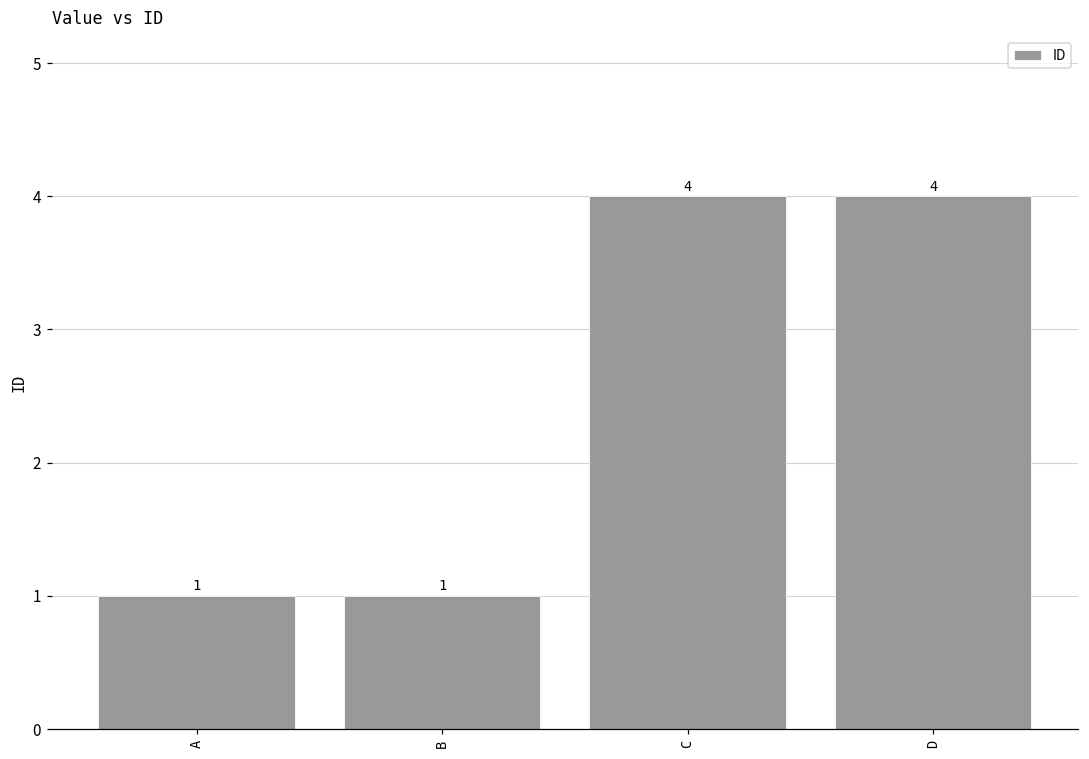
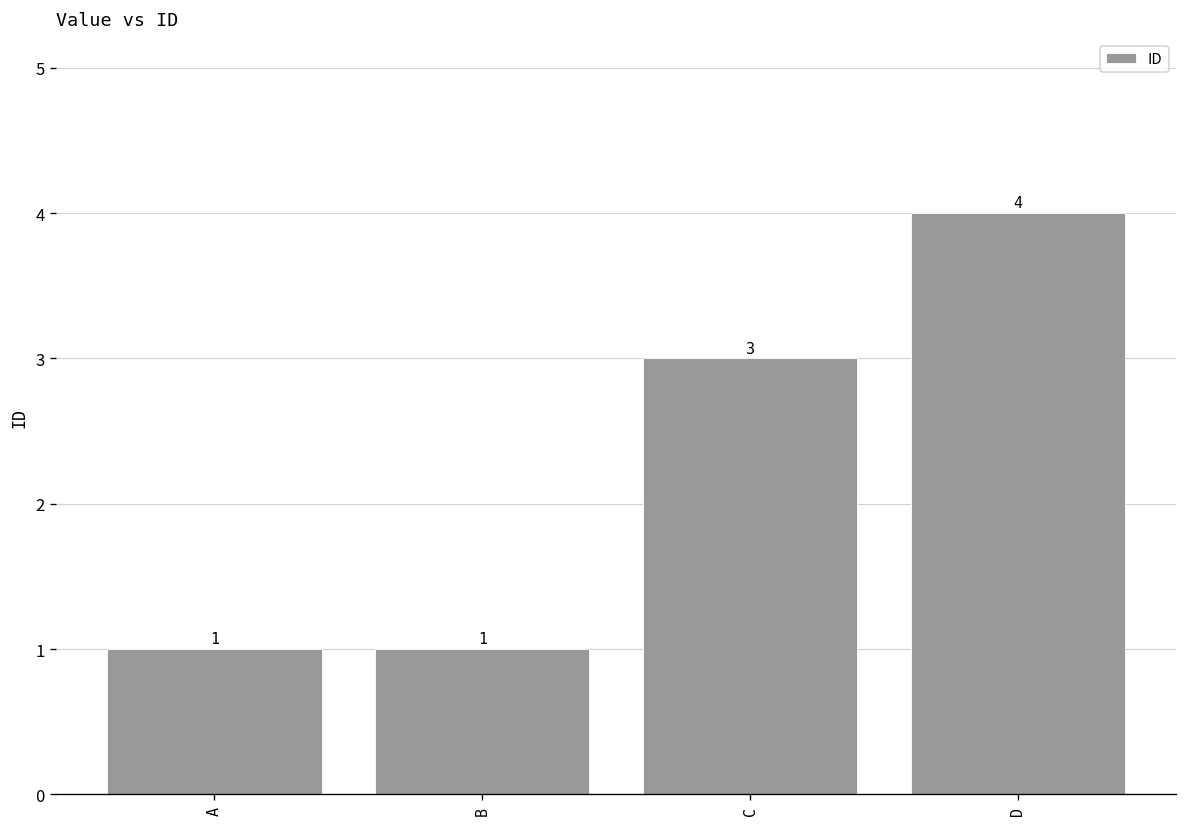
  {
    "A": 1,
    "B": 1,
-   "C": 4,
+   "C": 3,
    "D": 4
  }
